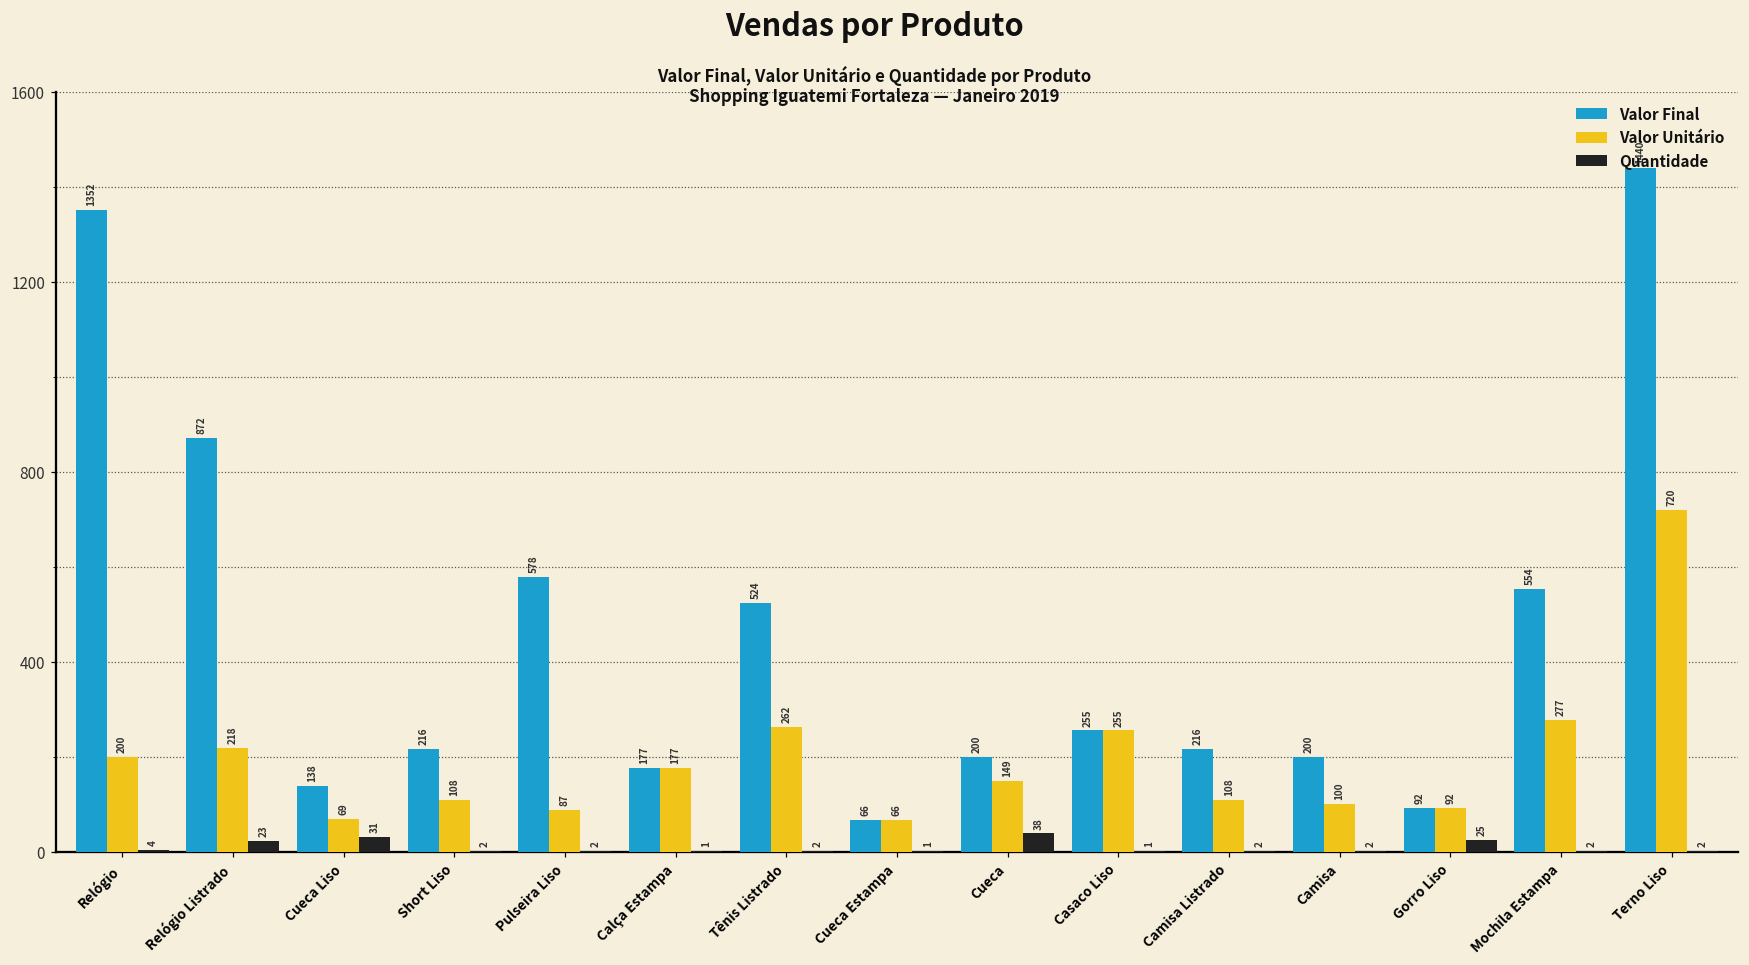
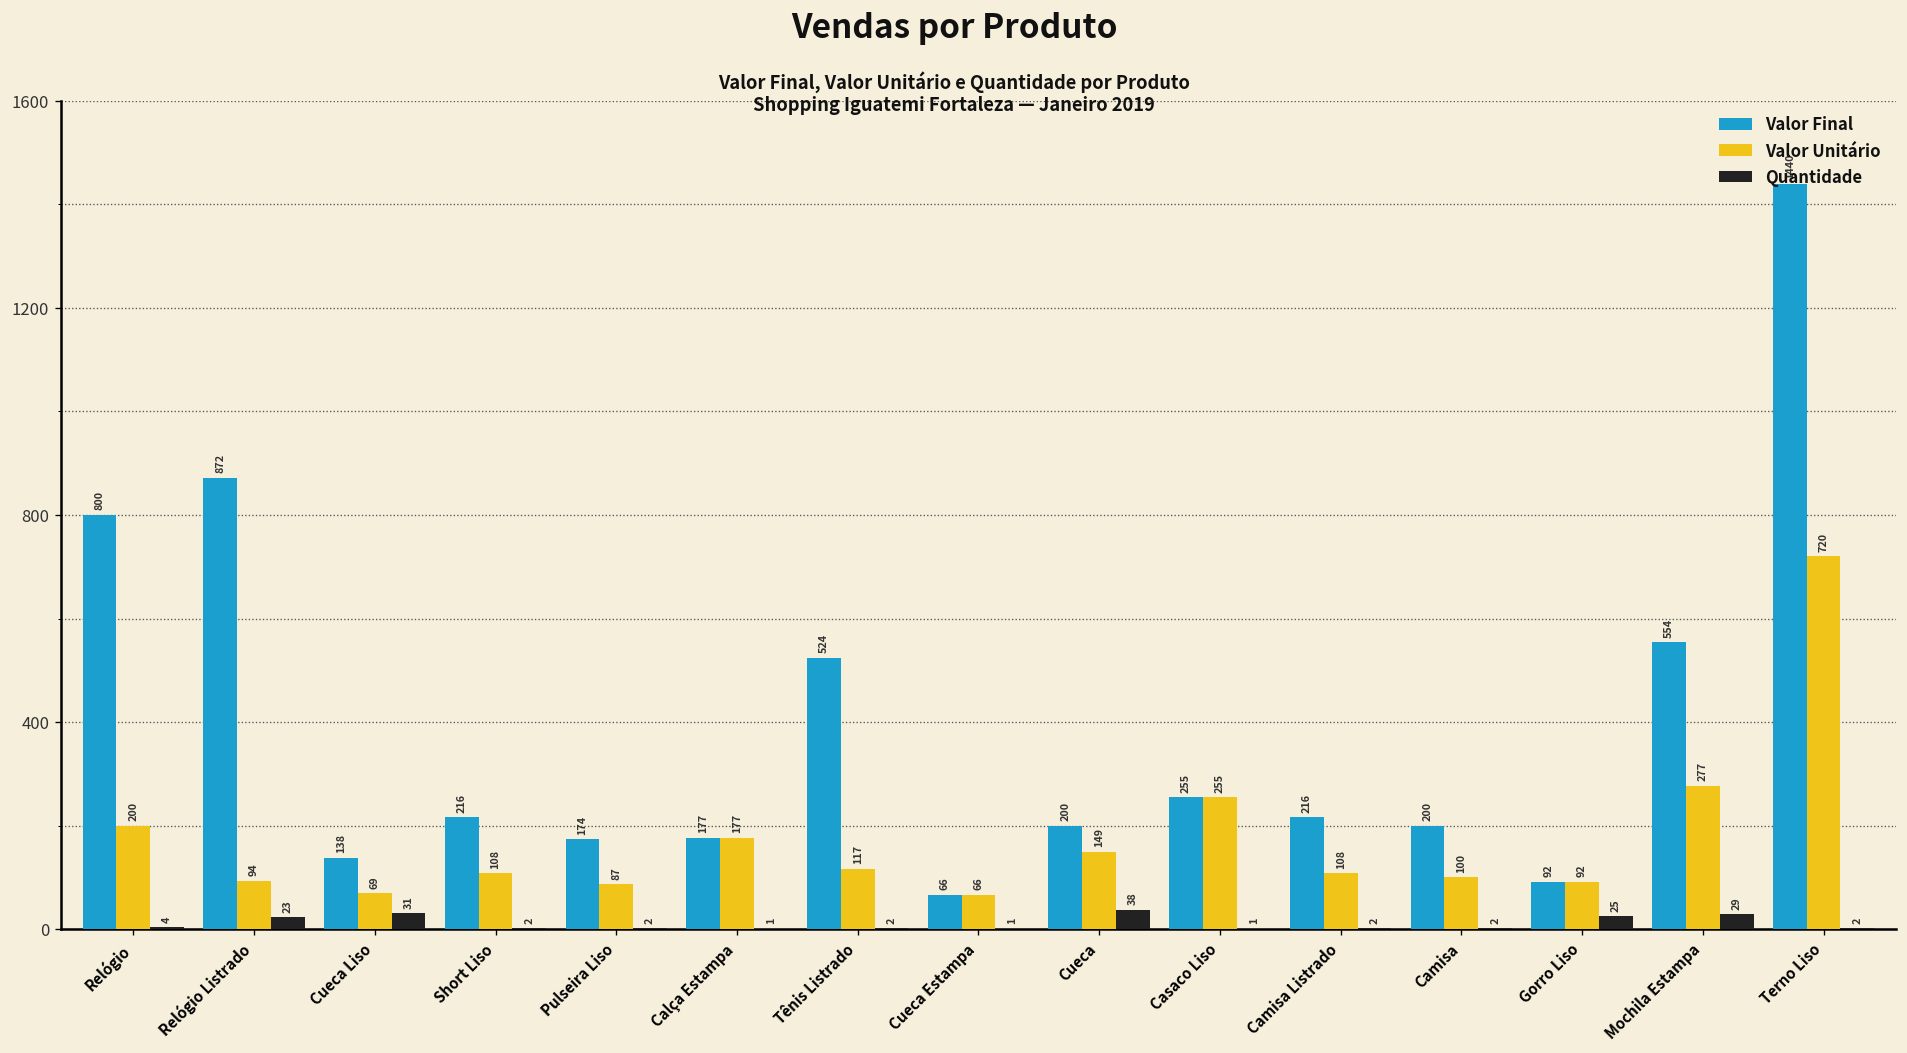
  {
    "Valor Final": {
-     "Relógio": 1352,
+     "Relógio": 800,
      "Relógio Listrado": 872,
      "Cueca Liso": 138,
      "Short Liso": 216,
-     "Pulseira Liso": 578,
+     "Pulseira Liso": 174,
      "Calça Estampa": 177,
      "Tênis Listrado": 524,
      "Cueca Estampa": 66,
      "Cueca": 200,
      "Casaco Liso": 255,
      "Camisa Listrado": 216,
      "Camisa": 200,
      "Gorro Liso": 92,
      "Mochila Estampa": 554,
      "Terno Liso": 1440
    },
    "Valor Unitário": {
      "Relógio": 200,
-     "Relógio Listrado": 218,
+     "Relógio Listrado": 94,
      "Cueca Liso": 69,
      "Short Liso": 108,
      "Pulseira Liso": 87,
      "Calça Estampa": 177,
-     "Tênis Listrado": 262,
+     "Tênis Listrado": 117,
      "Cueca Estampa": 66,
      "Cueca": 149,
      "Casaco Liso": 255,
      "Camisa Listrado": 108,
      "Camisa": 100,
      "Gorro Liso": 92,
      "Mochila Estampa": 277,
      "Terno Liso": 720
    },
    "Quantidade": {
      "Relógio": 4,
      "Relógio Listrado": 23,
      "Cueca Liso": 31,
      "Short Liso": 2,
      "Pulseira Liso": 2,
      "Calça Estampa": 1,
      "Tênis Listrado": 2,
      "Cueca Estampa": 1,
      "Cueca": 38,
      "Casaco Liso": 1,
      "Camisa Listrado": 2,
      "Camisa": 2,
      "Gorro Liso": 25,
-     "Mochila Estampa": 2,
+     "Mochila Estampa": 29,
      "Terno Liso": 2
    }
  }
